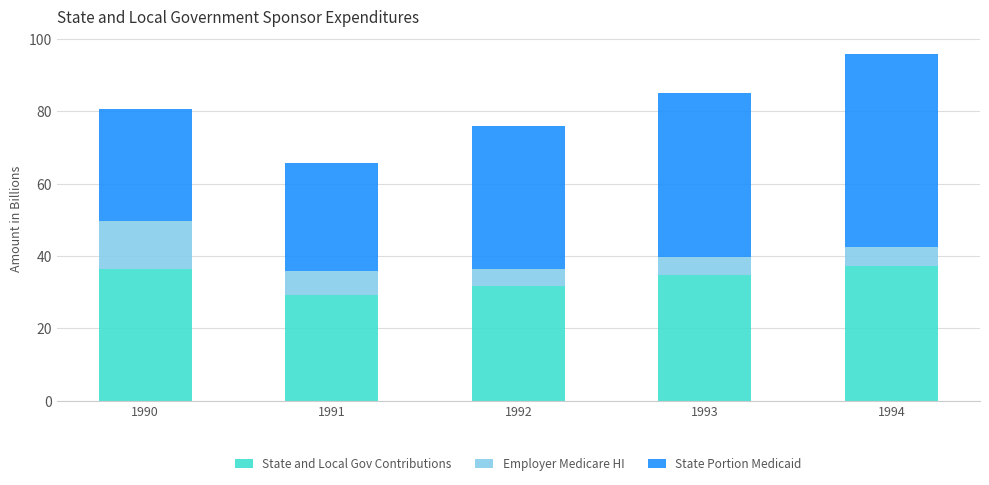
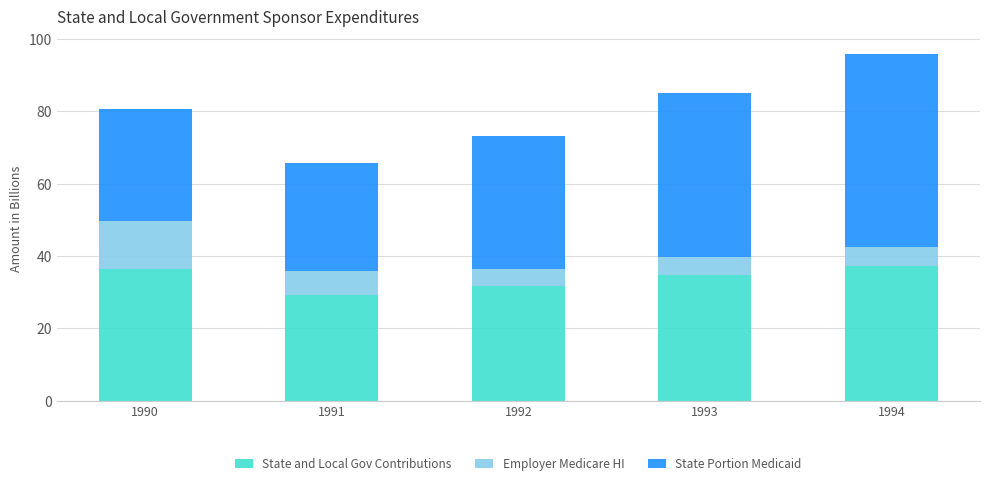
  {
    "State and Local Gov Contributions": {
      "1990": 37,
      "1991": 29,
      "1992": 32,
      "1993": 35,
      "1994": 37
    },
    "Employer Medicare HI": {
      "1990": 13,
      "1991": 7,
      "1992": 5,
      "1993": 5,
      "1994": 5
    },
    "State Portion Medicaid": {
      "1990": 31,
      "1991": 30,
-     "1992": 40,
+     "1992": 37,
      "1993": 45,
      "1994": 53
    }
  }
